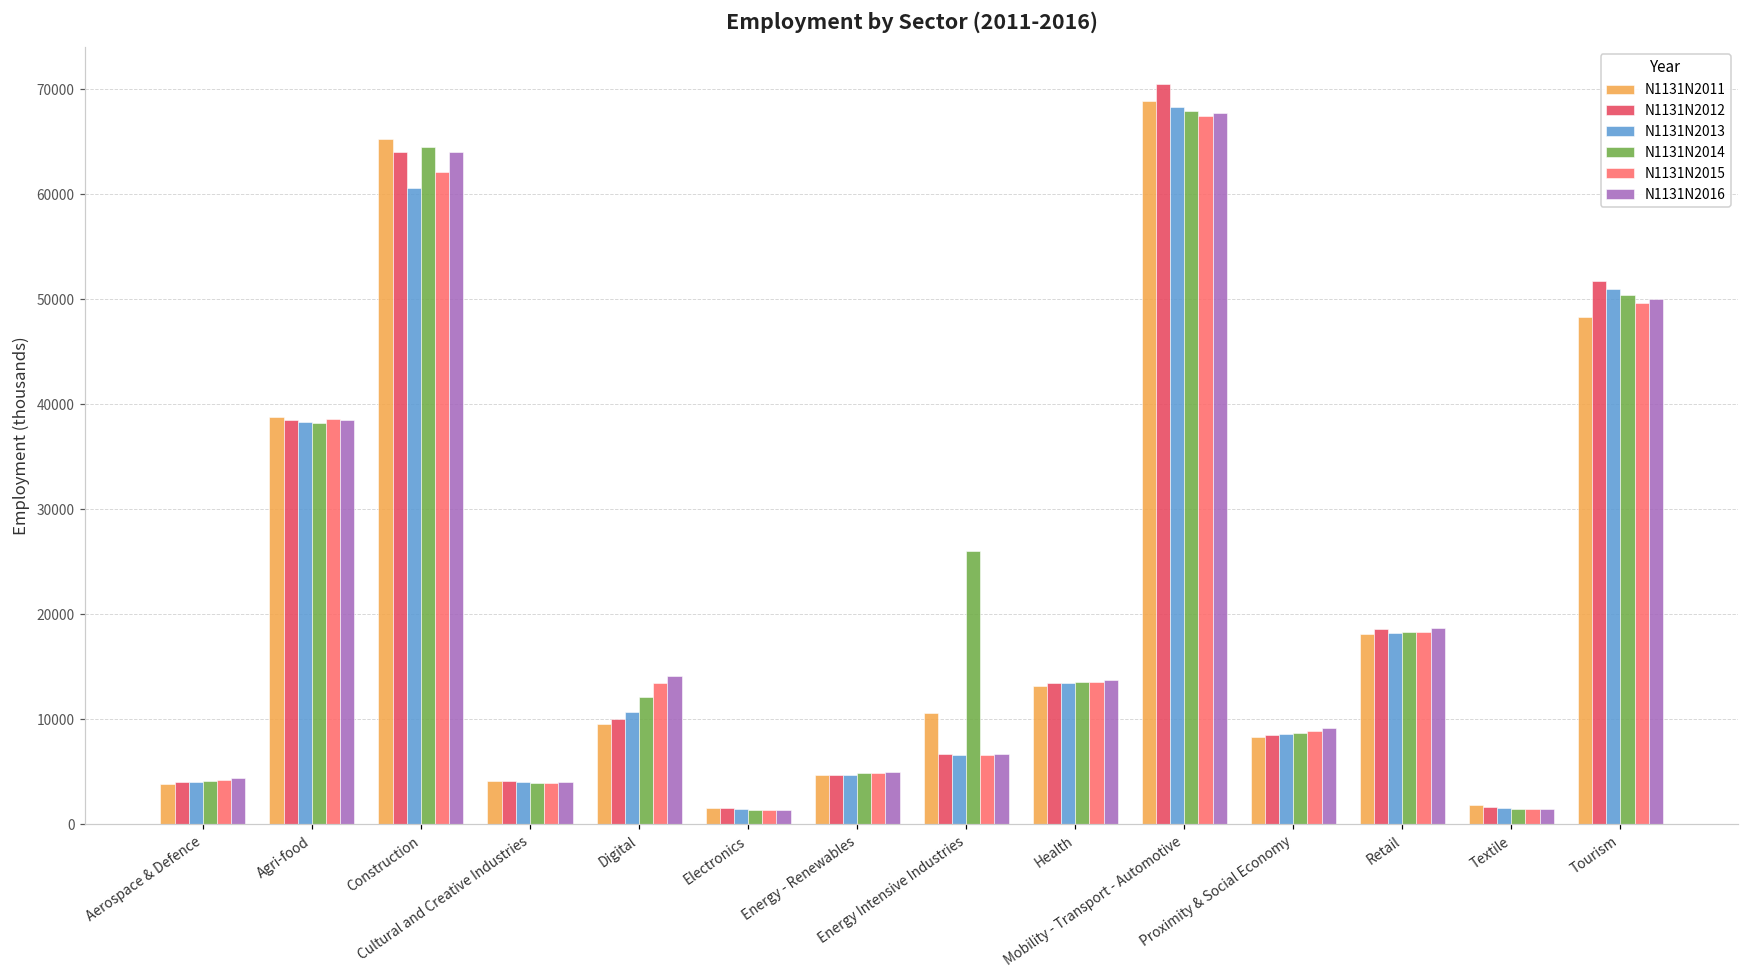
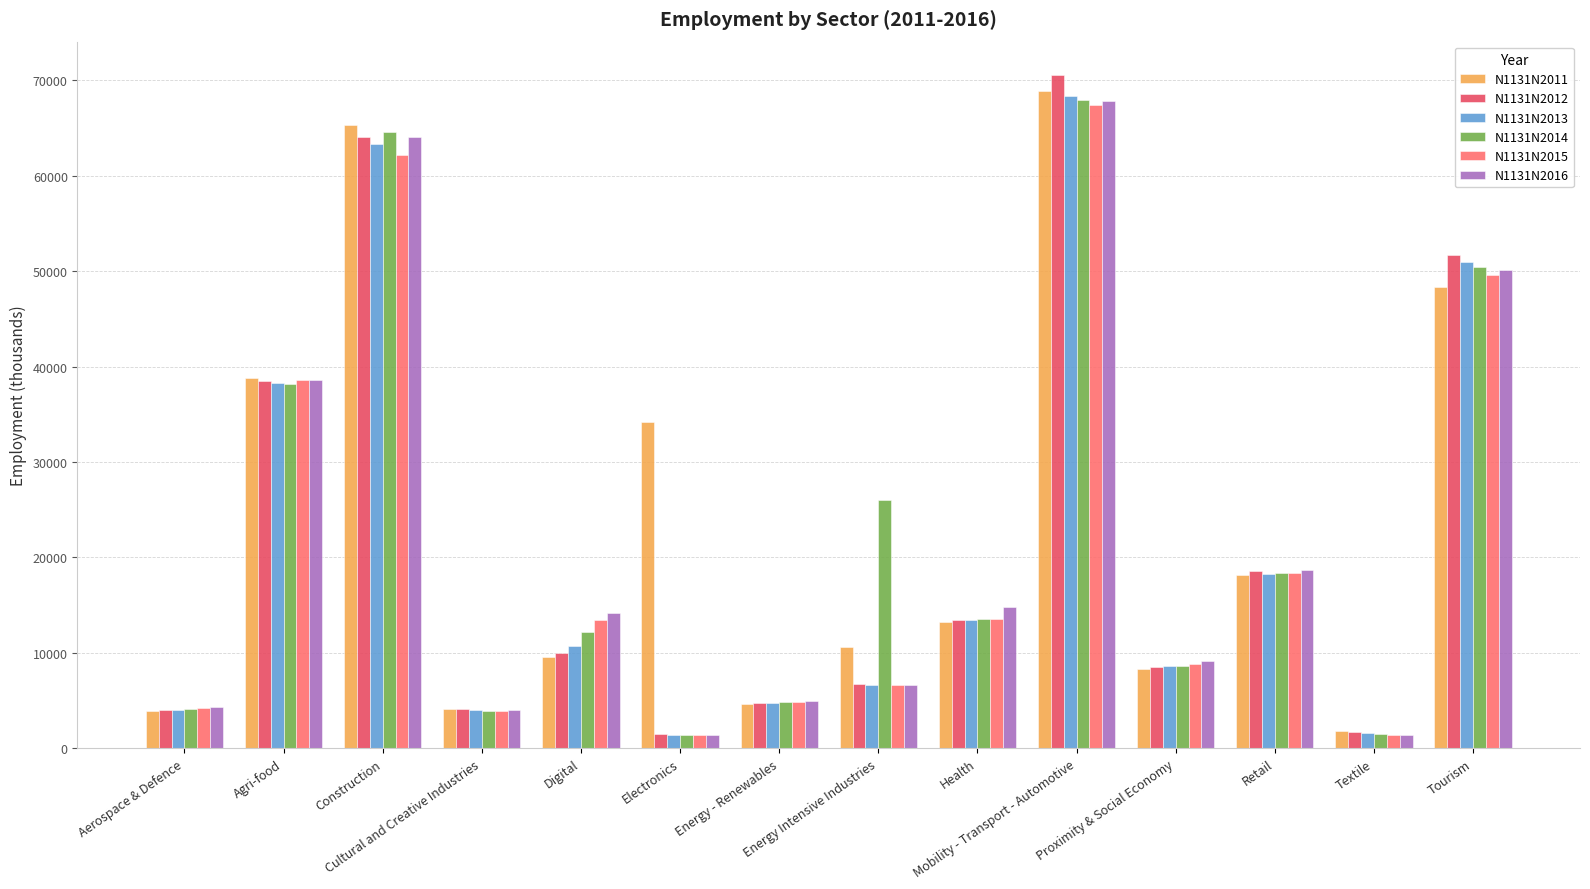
  {
    "N1131N2011": {
      "Aerospace & Defence": 4000,
      "Agri-food": 39000,
      "Construction": 65000,
      "Cultural and Creative Industries": 4000,
      "Digital": 10000,
-     "Electronics": 2000,
+     "Electronics": 34000,
      "Energy - Renewables": 5000,
      "Energy Intensive Industries": 11000,
      "Health": 13000,
      "Mobility - Transport - Automotive": 69000,
      "Proximity & Social Economy": 8000,
      "Retail": 18000,
      "Textile": 2000,
      "Tourism": 48000
    },
    "N1131N2013": {
      "Aerospace & Defence": 4000,
      "Agri-food": 38000,
-     "Construction": 61000,
+     "Construction": 63000,
      "Cultural and Creative Industries": 4000,
      "Digital": 11000,
      "Electronics": 1000,
      "Energy - Renewables": 5000,
      "Energy Intensive Industries": 7000,
      "Health": 13000,
      "Mobility - Transport - Automotive": 68000,
      "Proximity & Social Economy": 9000,
      "Retail": 18000,
      "Textile": 2000,
      "Tourism": 51000
    },
    "N1131N2014": {
      "Aerospace & Defence": 4000,
      "Agri-food": 38000,
      "Construction": 65000,
      "Cultural and Creative Industries": 4000,
      "Digital": 12000,
      "Electronics": 1000,
      "Energy - Renewables": 5000,
      "Energy Intensive Industries": 26000,
      "Health": 14000,
      "Mobility - Transport - Automotive": 68000,
      "Proximity & Social Economy": 9000,
      "Retail": 18000,
      "Textile": 1000,
      "Tourism": 50000
    },
    "N1131N2016": {
      "Aerospace & Defence": 4000,
      "Agri-food": 39000,
      "Construction": 64000,
      "Cultural and Creative Industries": 4000,
      "Digital": 14000,
      "Electronics": 1000,
      "Energy - Renewables": 5000,
      "Energy Intensive Industries": 7000,
-     "Health": 14000,
+     "Health": 15000,
      "Mobility - Transport - Automotive": 68000,
      "Proximity & Social Economy": 9000,
      "Retail": 19000,
      "Textile": 1000,
      "Tourism": 50000
    }
  }
